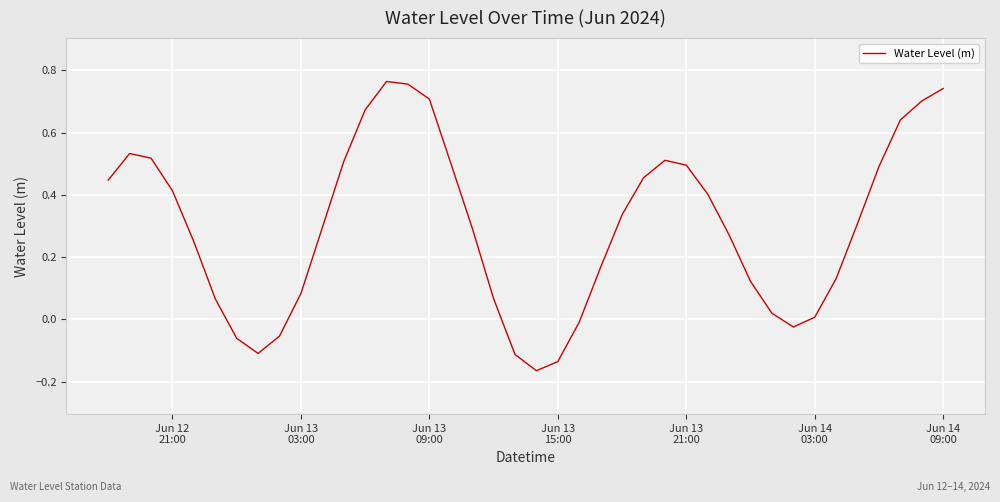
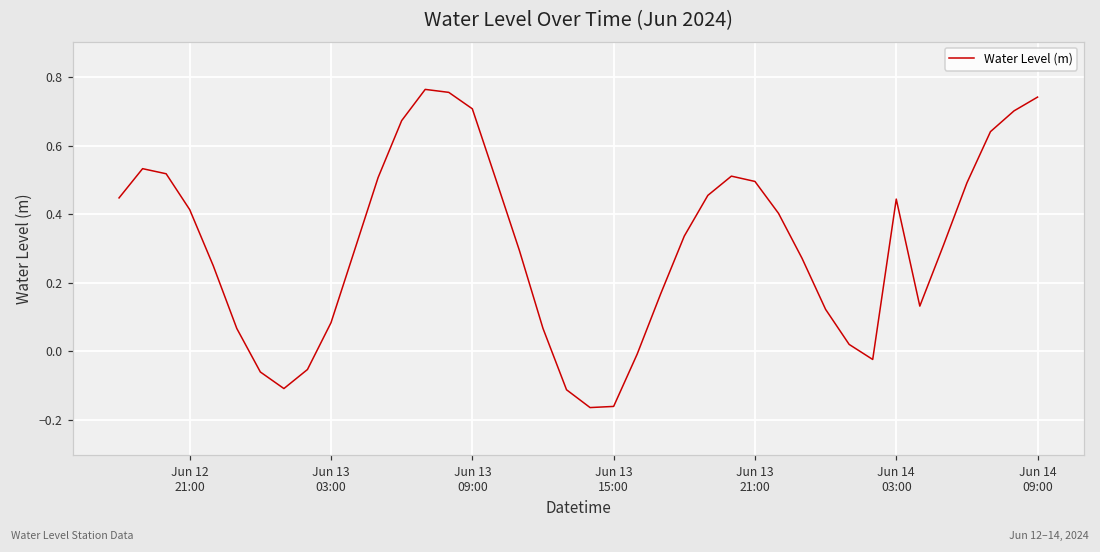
  {
    "Jun 12 21:00": 0.41,
    "Jun 13 03:00": 0.08,
    "Jun 13 09:00": 0.71,
-   "Jun 13 15:00": -0.14,
+   "Jun 13 15:00": -0.16,
    "Jun 13 21:00": 0.50,
-   "Jun 14 03:00": 0.01,
+   "Jun 14 03:00": 0.44,
    "Jun 14 09:00": 0.74
  }
